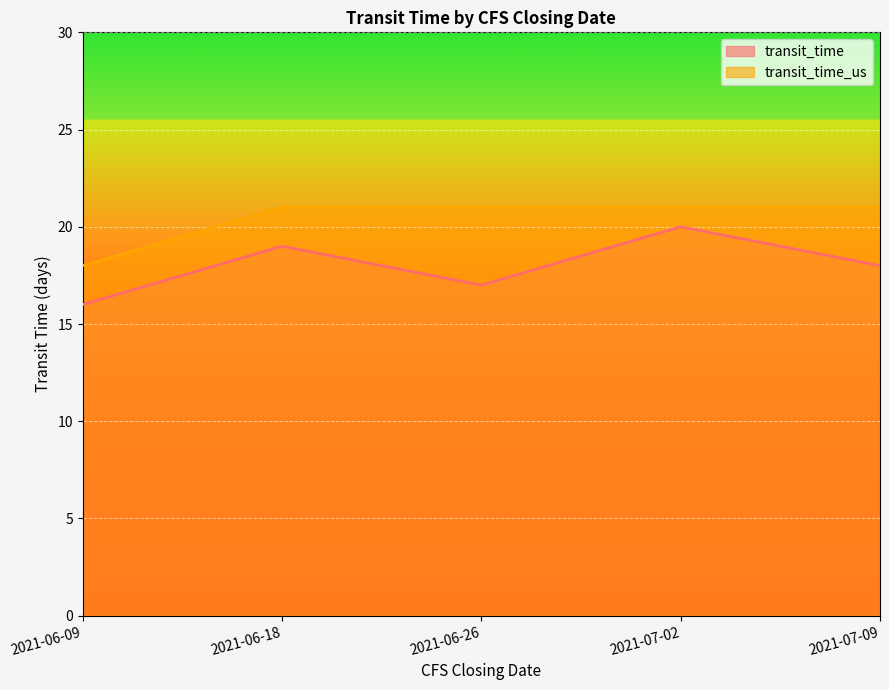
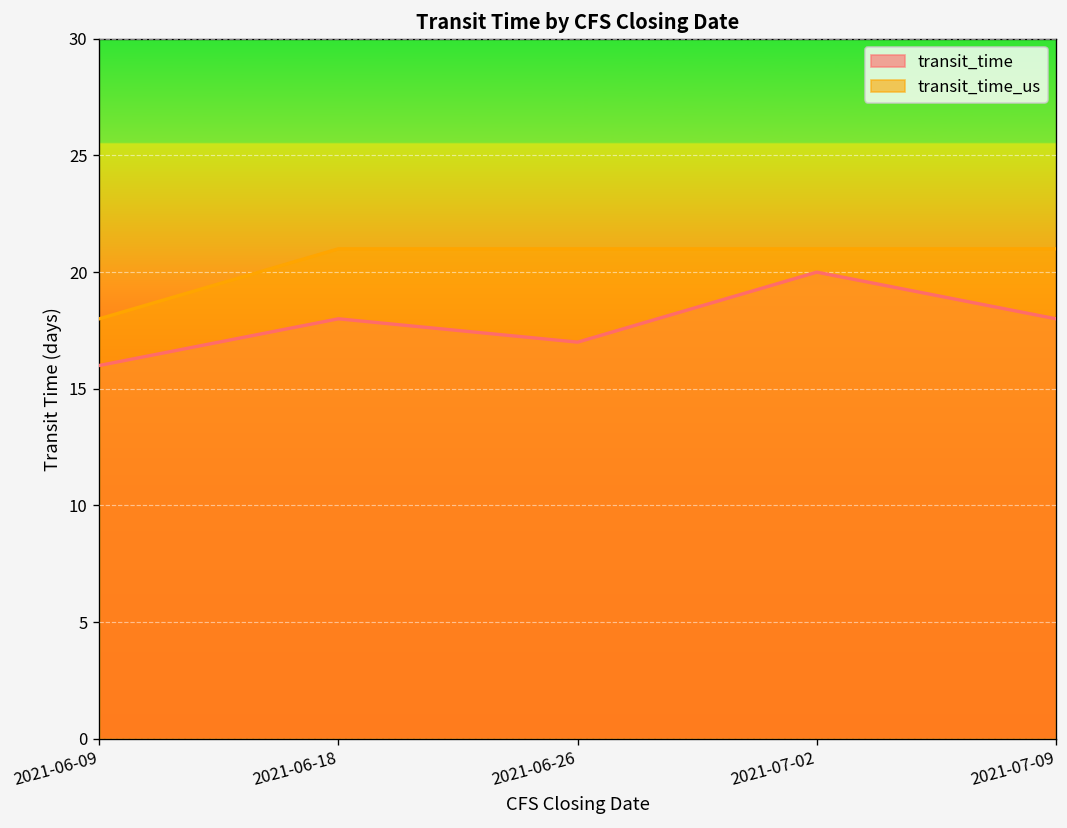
  {
    "transit_time": {
      "2021-06-09": 16,
-     "2021-06-18": 19,
+     "2021-06-18": 18,
      "2021-06-26": 17,
      "2021-07-02": 20,
      "2021-07-09": 18
    },
    "transit_time_us": {
      "2021-06-09": 18,
      "2021-06-18": 21,
      "2021-06-26": 21,
      "2021-07-02": 21,
      "2021-07-09": 21
    }
  }
